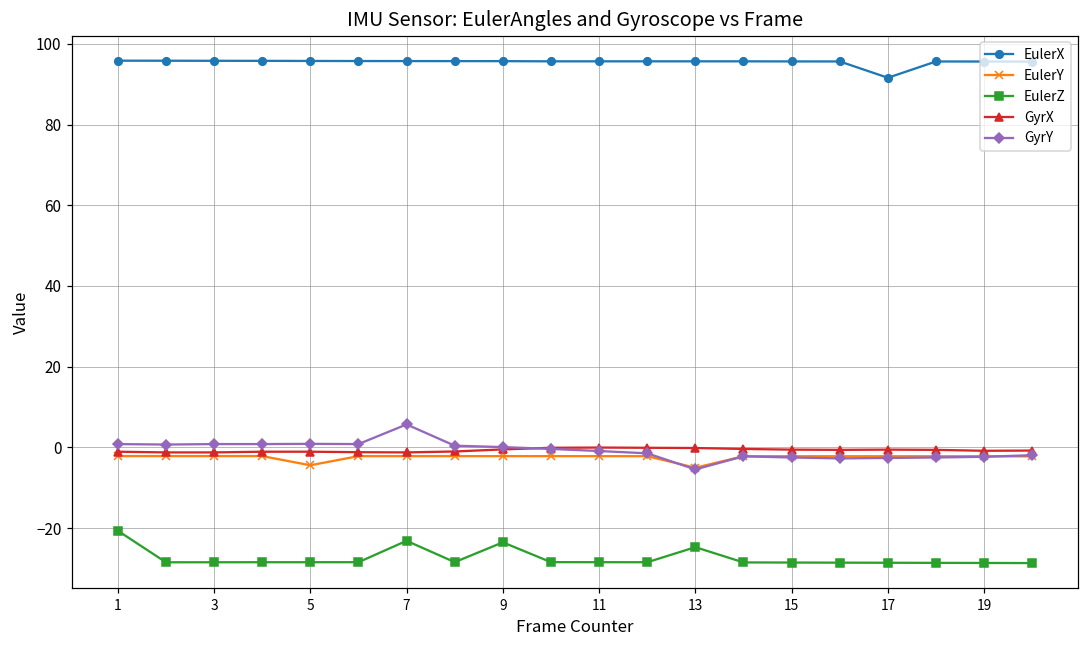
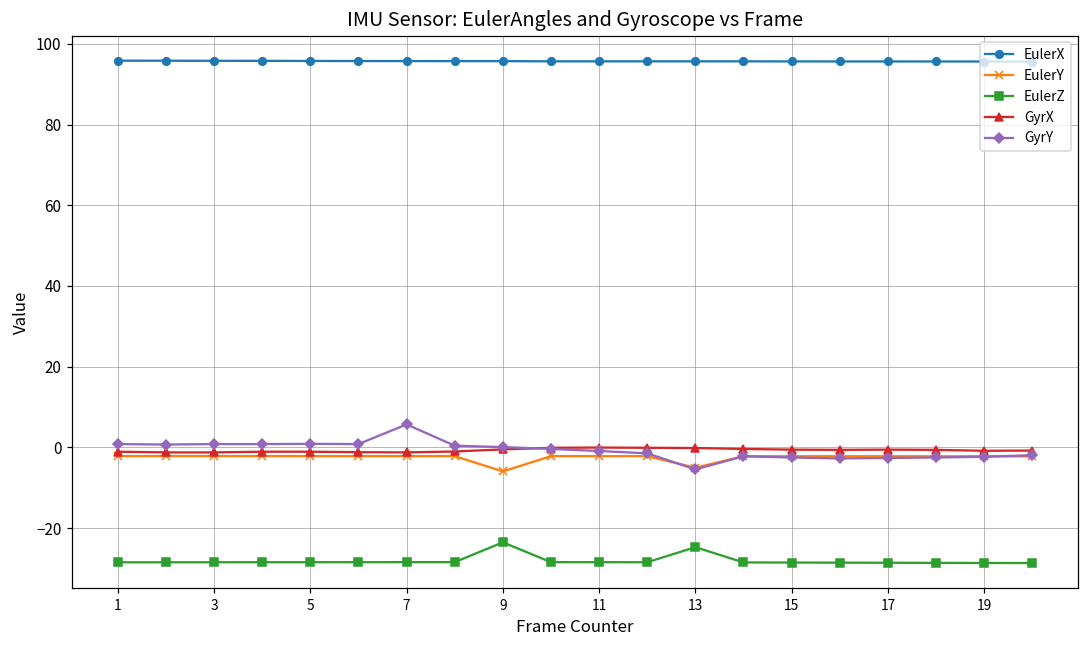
  {
    "EulerX": {
      "1": 96,
      "3": 96,
      "5": 96,
      "7": 96,
      "9": 96,
      "11": 96,
      "13": 96,
      "15": 96,
-     "17": 92
+     "17": 96
    },
    "EulerY": {
      "1": -2,
      "3": -2,
-     "5": -4,
+     "5": -2,
      "7": -2,
-     "9": -2,
+     "9": -6,
      "11": -2
    },
    "EulerZ": {
-     "1": -21,
+     "1": -28,
      "3": -28,
      "5": -28,
-     "7": -23,
+     "7": -28,
      "9": -24,
      "11": -28,
      "13": -25,
      "15": -29,
      "17": -29,
      "19": -29
    },
    "GyrX": {
      "1": -1,
      "3": -1,
      "5": -1,
      "7": -1,
      "11": 0,
      "13": 0,
      "15": -1,
      "17": -1,
      "19": -1
    },
    "GyrY": {
      "1": 1,
      "3": 1,
      "5": 1,
      "7": 6,
      "11": -1
    }
  }
